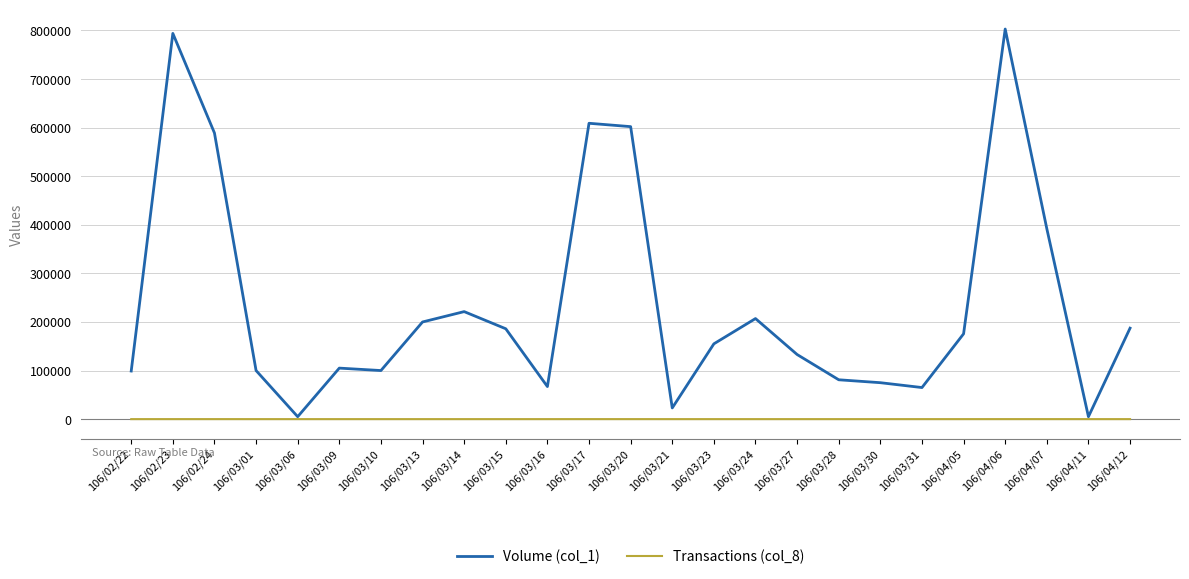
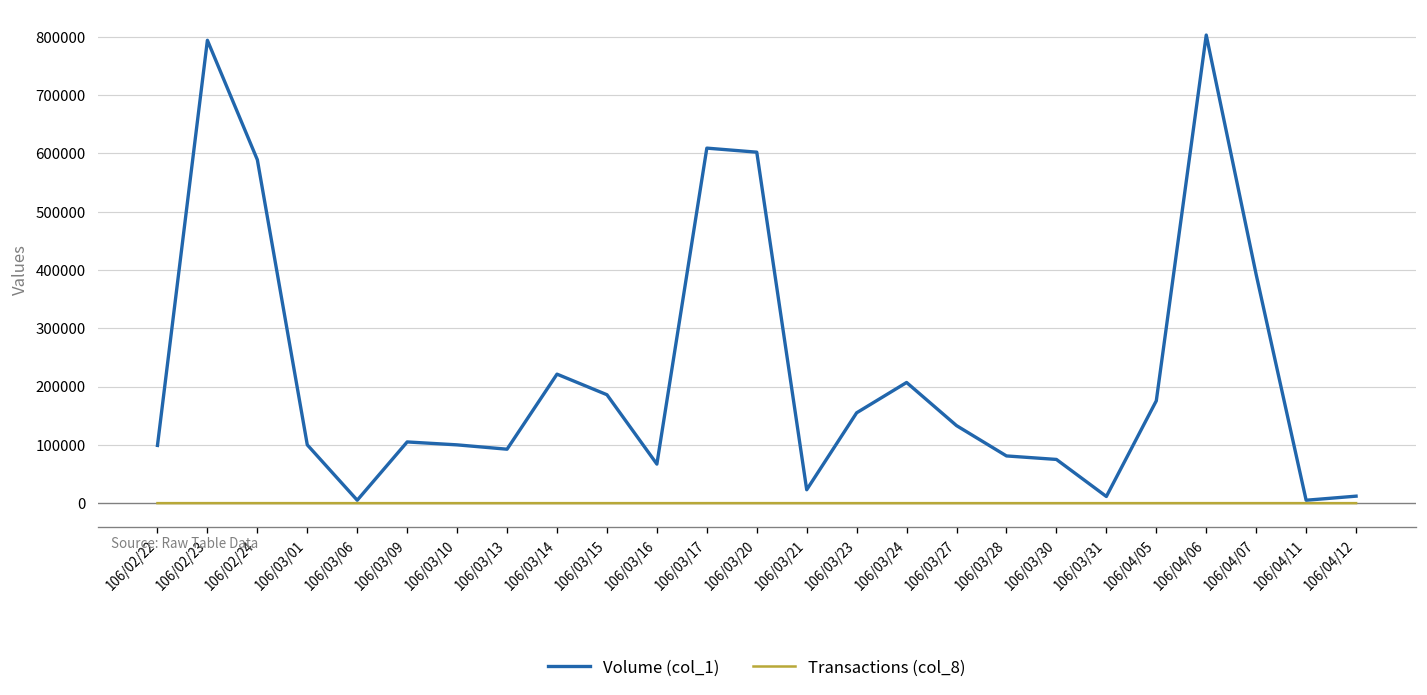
  {
    "Volume (col_1)": {
      "106/02/22": 100000,
      "106/02/23": 790000,
      "106/02/24": 590000,
      "106/03/01": 100000,
      "106/03/09": 110000,
      "106/03/10": 100000,
-     "106/03/13": 200000,
+     "106/03/13": 90000,
      "106/03/14": 220000,
      "106/03/15": 190000,
      "106/03/16": 70000,
      "106/03/17": 610000,
      "106/03/20": 600000,
      "106/03/21": 20000,
      "106/03/23": 160000,
      "106/03/24": 210000,
      "106/03/27": 130000,
      "106/03/28": 80000,
      "106/03/30": 80000,
-     "106/03/31": 70000,
+     "106/03/31": 10000,
      "106/04/05": 180000,
      "106/04/06": 800000,
      "106/04/07": 390000,
-     "106/04/12": 190000
+     "106/04/12": 10000
    },
    "Transactions (col_8)": {
      "106/02/22": 0,
      "106/02/23": 0,
      "106/02/24": 0,
      "106/03/01": 0,
      "106/03/09": 0,
      "106/03/10": 0,
      "106/03/13": 0,
      "106/03/14": 0,
      "106/03/15": 0,
      "106/03/16": 0,
      "106/03/17": 0,
      "106/03/20": 0,
      "106/03/21": 0,
      "106/03/23": 0,
      "106/03/24": 0,
      "106/03/27": 0,
      "106/03/28": 0,
      "106/03/30": 0,
      "106/03/31": 0,
      "106/04/05": 0,
      "106/04/06": 0,
      "106/04/07": 0,
      "106/04/12": 0
    }
  }
